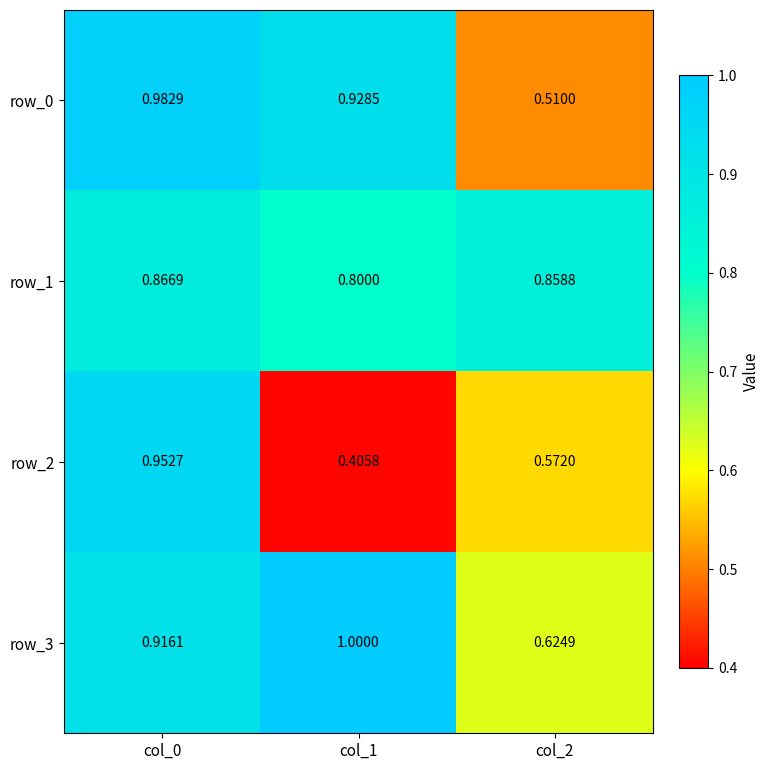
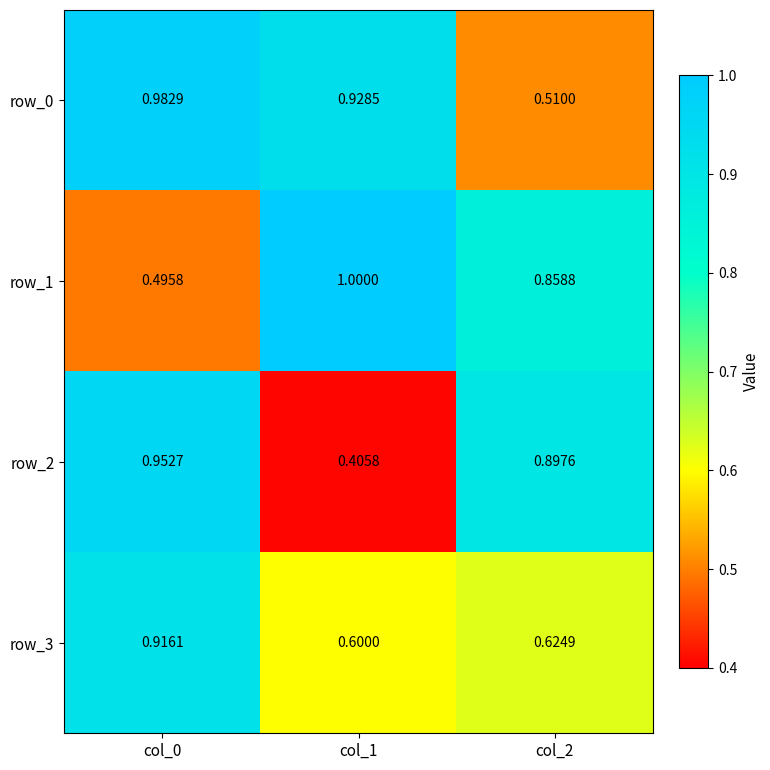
  {
    "row_0": {
      "col_0": 0.9829,
      "col_1": 0.9285,
      "col_2": 0.5100
    },
    "row_1": {
-     "col_0": 0.8669,
-     "col_1": 0.8000,
+     "col_0": 0.4958,
+     "col_1": 1.0000,
      "col_2": 0.8588
    },
    "row_2": {
      "col_0": 0.9527,
      "col_1": 0.4058,
-     "col_2": 0.5720
+     "col_2": 0.8976
    },
    "row_3": {
      "col_0": 0.9161,
-     "col_1": 1.0000,
+     "col_1": 0.6000,
      "col_2": 0.6249
    }
  }
